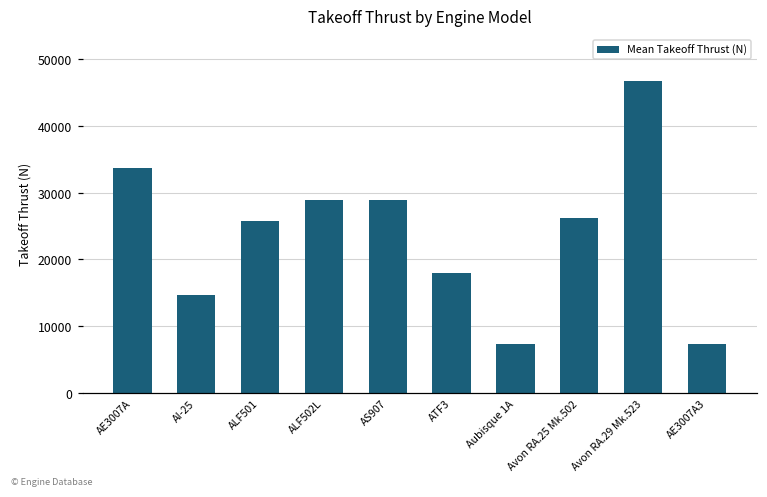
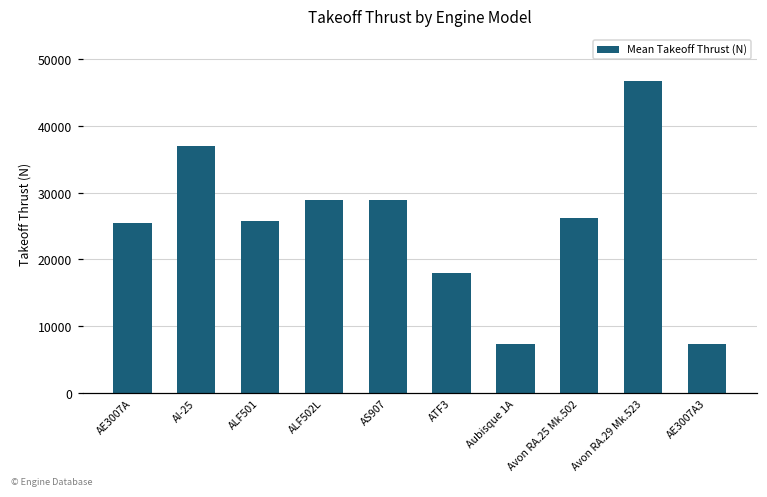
  {
-   "AE3007A": 34000,
-   "AI-25": 15000,
+   "AE3007A": 25000,
+   "AI-25": 37000,
    "ALF501": 26000,
    "ALF502L": 29000,
    "AS907": 29000,
    "ATF3": 18000,
    "Aubisque 1A": 7000,
    "Avon RA.25 Mk.502": 26000,
    "Avon RA.29 Mk.523": 47000,
    "AE3007A3": 7000
  }
